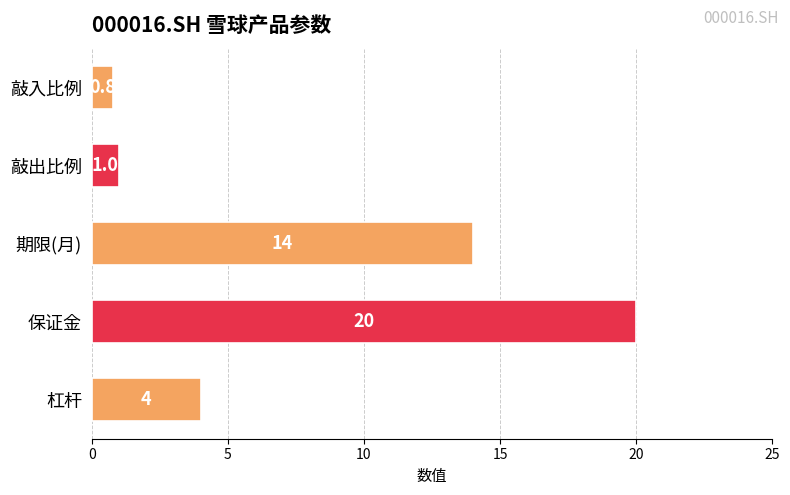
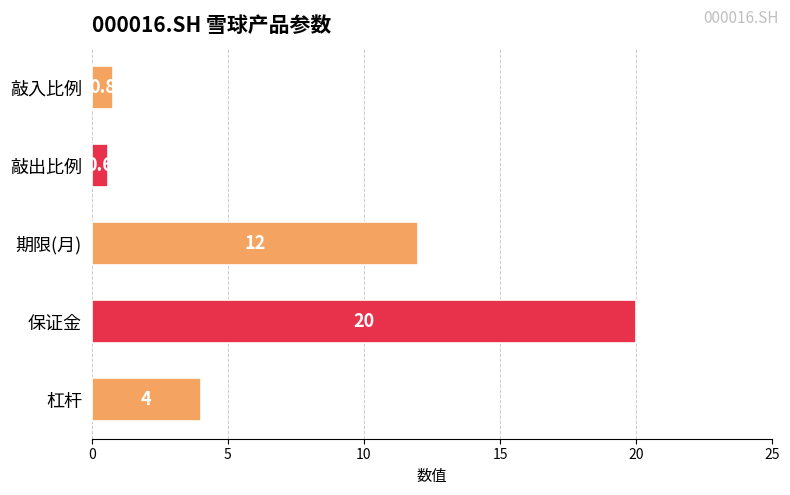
  {
    "敲入比例": 0.8,
-   "敲出比例": 1.0,
-   "期限(月)": 14,
+   "敲出比例": 0.6,
+   "期限(月)": 12,
    "保证金": 20,
    "杠杆": 4
  }
